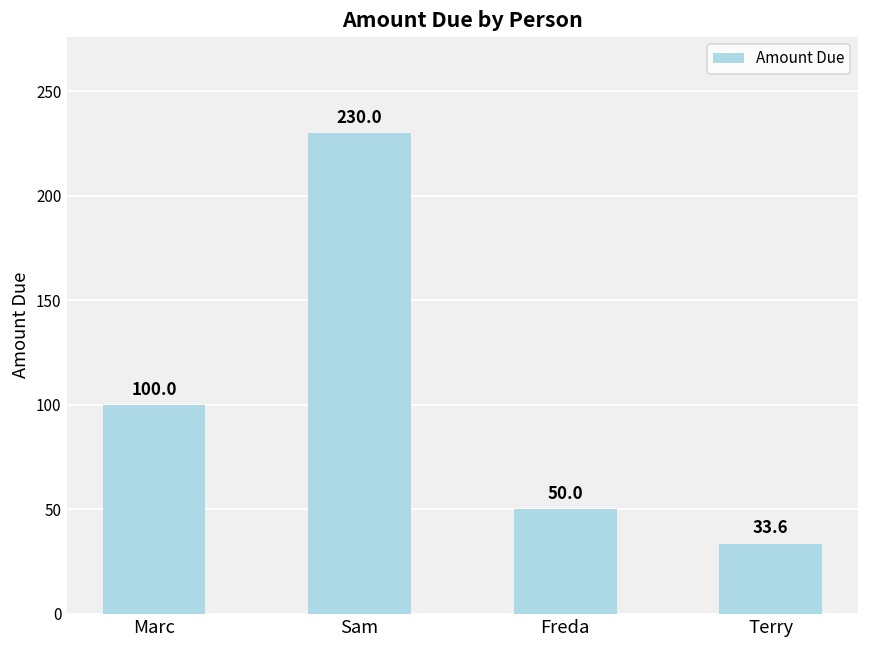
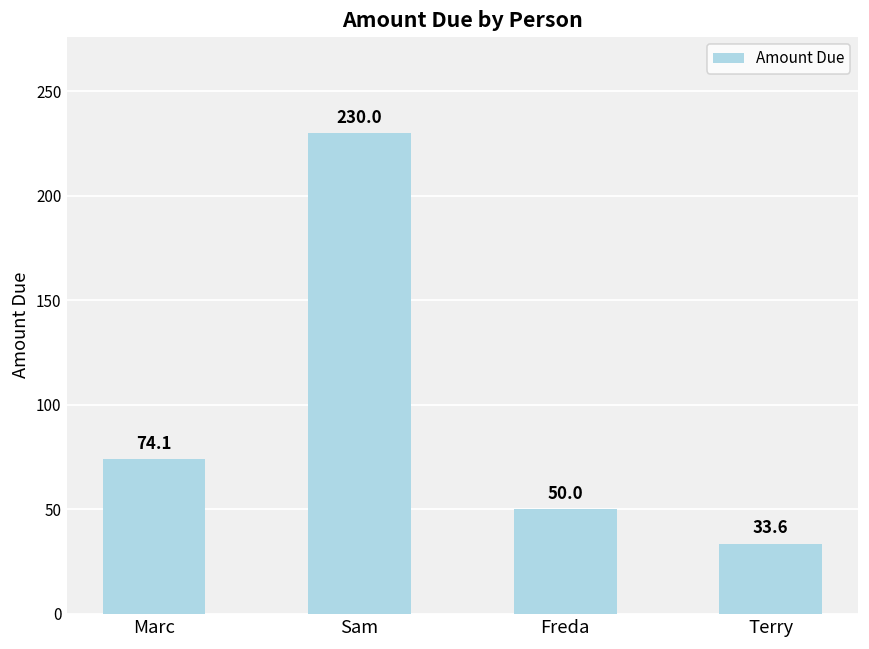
  {
-   "Marc": 100.0,
+   "Marc": 74.1,
    "Sam": 230.0,
    "Freda": 50.0,
    "Terry": 33.6
  }
